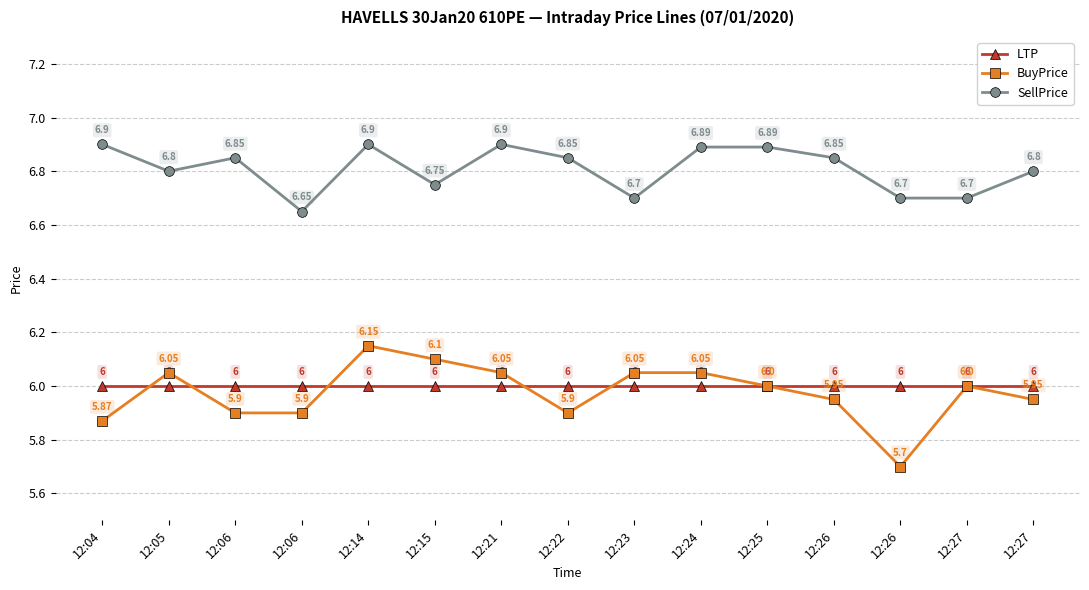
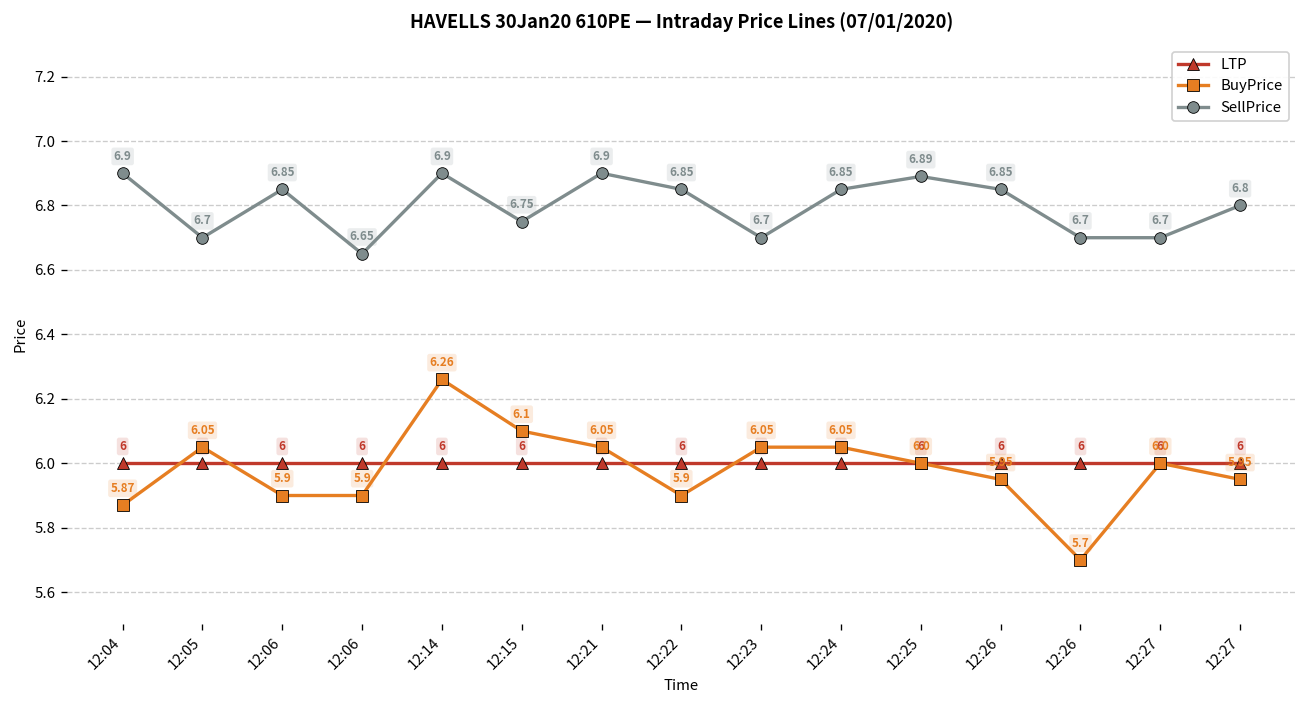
  {
    "BuyPrice": {
-     "12:14": 6.15
+     "12:14": 6.26
    },
    "SellPrice": {
-     "12:05": 6.8,
-     "12:24": 6.89
+     "12:05": 6.7,
+     "12:24": 6.85
    }
  }
